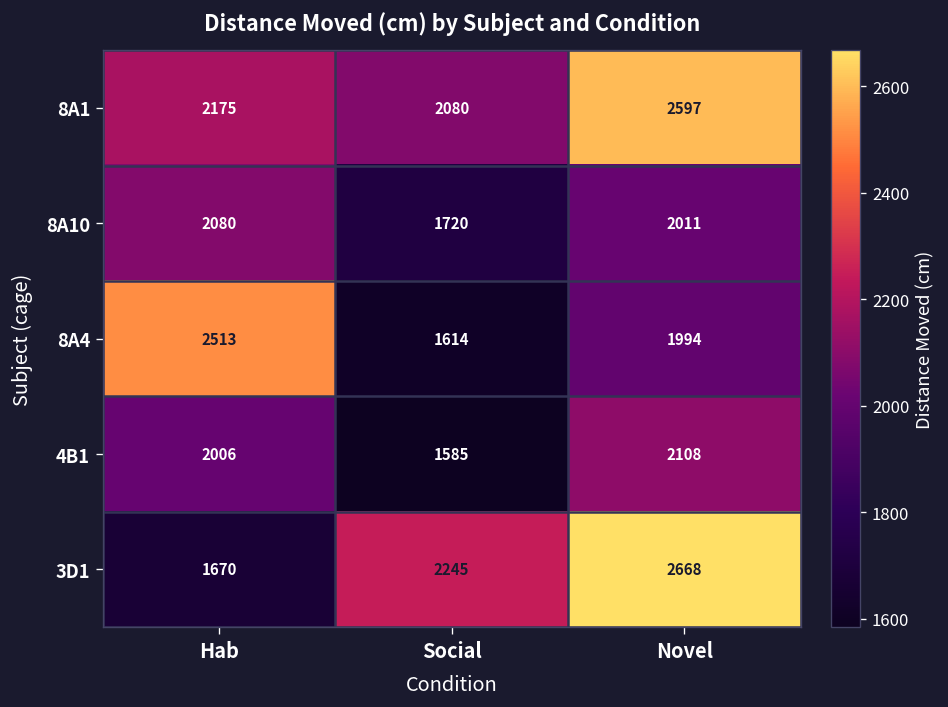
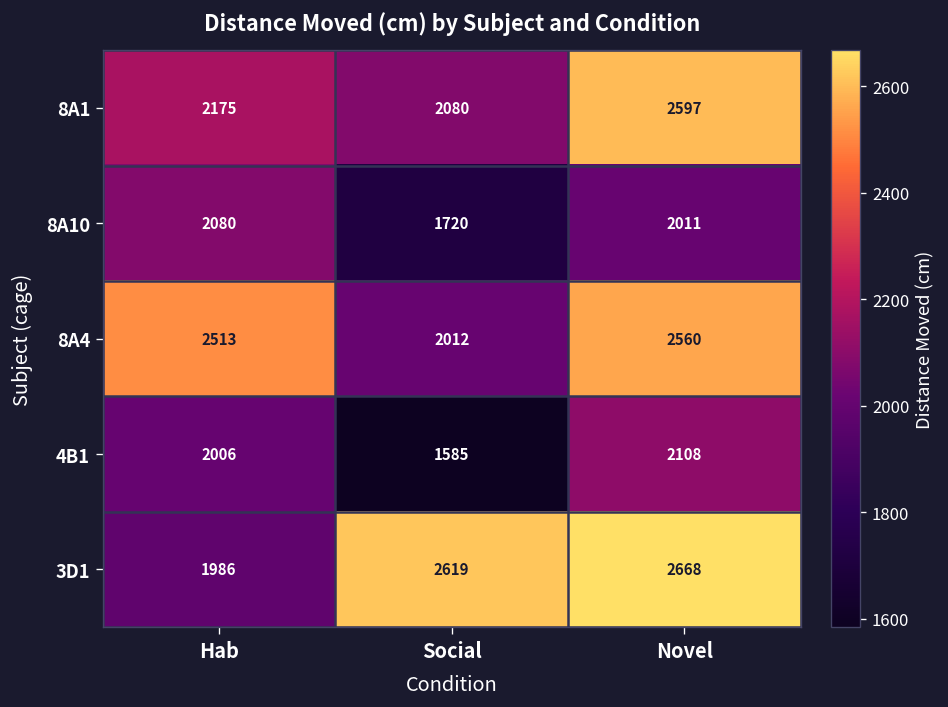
  {
    "8A1": {
      "Hab": 2175,
      "Social": 2080,
      "Novel": 2597
    },
    "8A10": {
      "Hab": 2080,
      "Social": 1720,
      "Novel": 2011
    },
    "8A4": {
      "Hab": 2513,
-     "Social": 1614,
-     "Novel": 1994
+     "Social": 2012,
+     "Novel": 2560
    },
    "4B1": {
      "Hab": 2006,
      "Social": 1585,
      "Novel": 2108
    },
    "3D1": {
-     "Hab": 1670,
-     "Social": 2245,
+     "Hab": 1986,
+     "Social": 2619,
      "Novel": 2668
    }
  }
